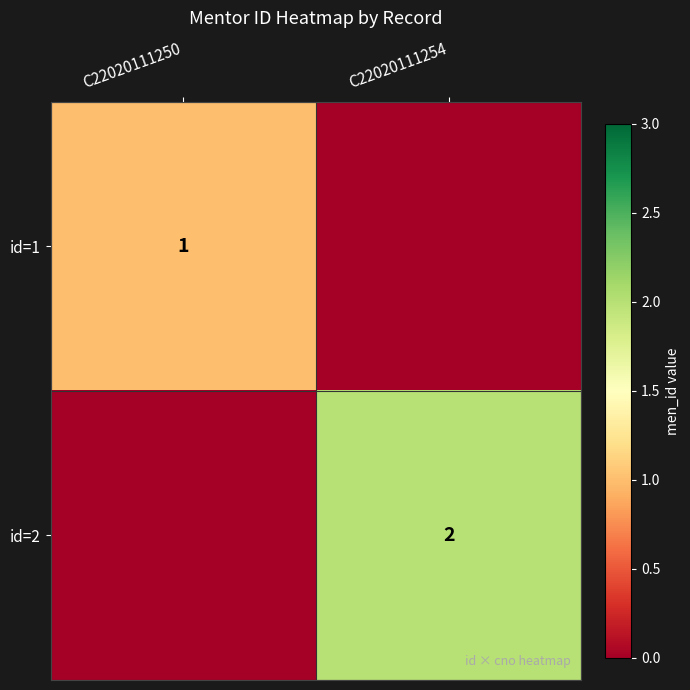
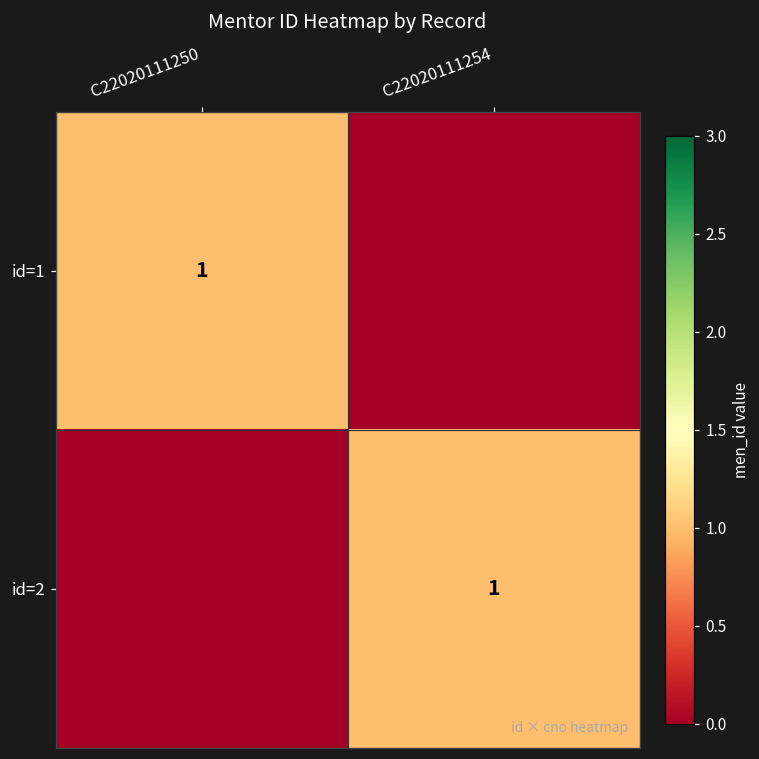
  {
    "id=1": {
      "C22020111250": 1
    },
    "id=2": {
-     "C22020111254": 2
+     "C22020111254": 1
    }
  }
